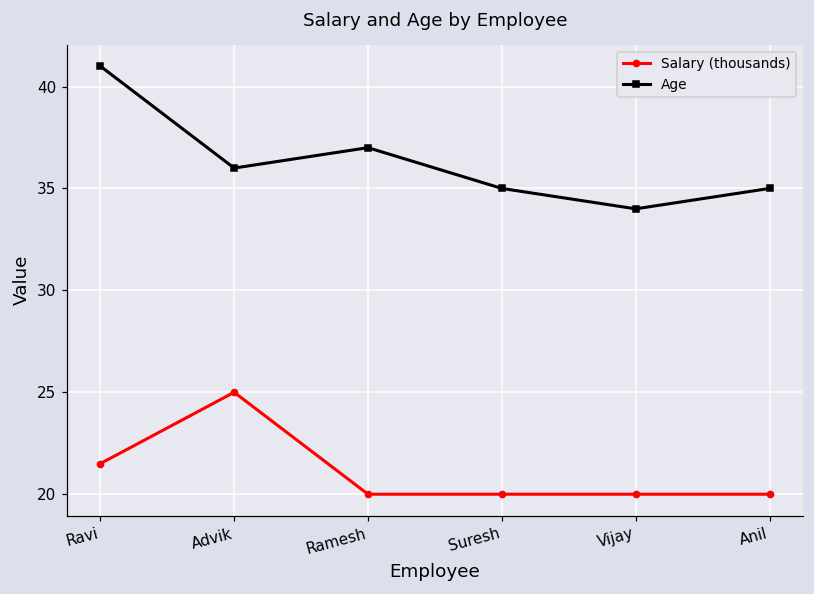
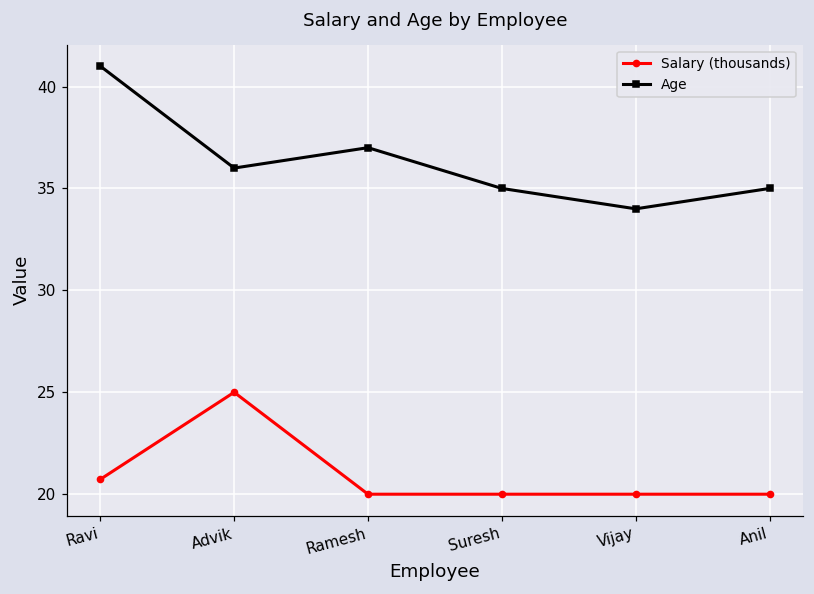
  {
    "Salary (thousands)": {
-     "Ravi": 21.5,
+     "Ravi": 20.7,
      "Advik": 25.0,
      "Ramesh": 20.0,
      "Suresh": 20.0,
      "Vijay": 20.0,
      "Anil": 20.0
    },
    "Age": {
      "Ravi": 41.0,
      "Advik": 36.0,
      "Ramesh": 37.0,
      "Suresh": 35.0,
      "Vijay": 34.0,
      "Anil": 35.0
    }
  }
